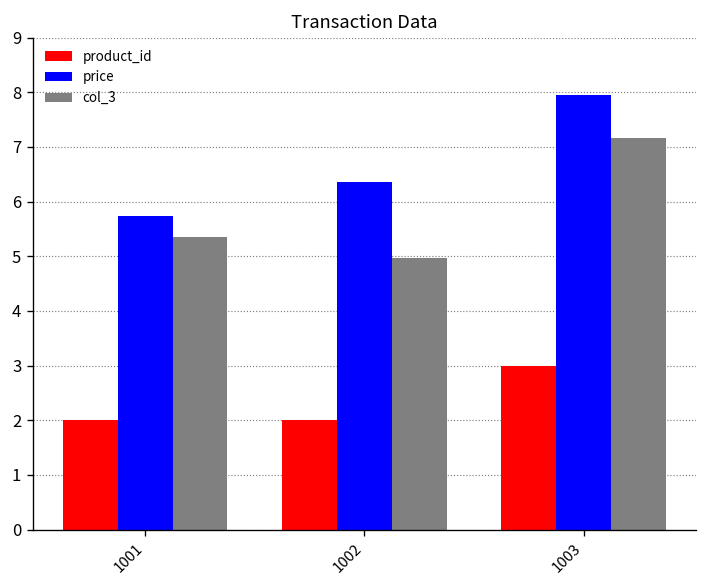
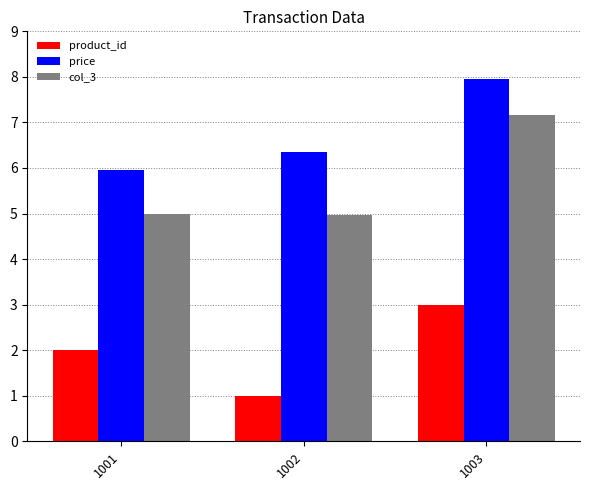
  {
    "product_id": {
      "1001": 2,
-     "1002": 2,
+     "1002": 1,
      "1003": 3
    },
    "price": {
-     "1001": 5.7,
+     "1001": 6.0,
      "1002": 6.4,
      "1003": 8.0
    },
    "col_3": {
-     "1001": 5.4,
+     "1001": 5.0,
      "1002": 5.0,
      "1003": 7.2
    }
  }
